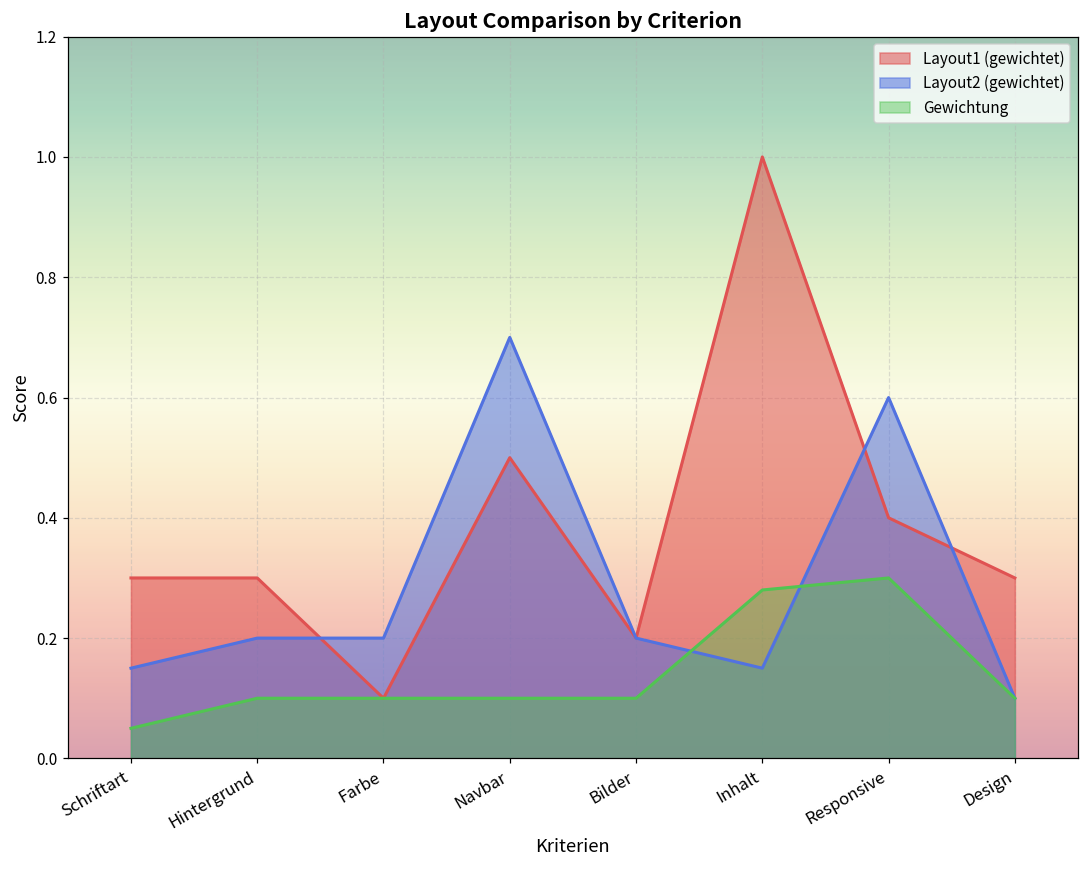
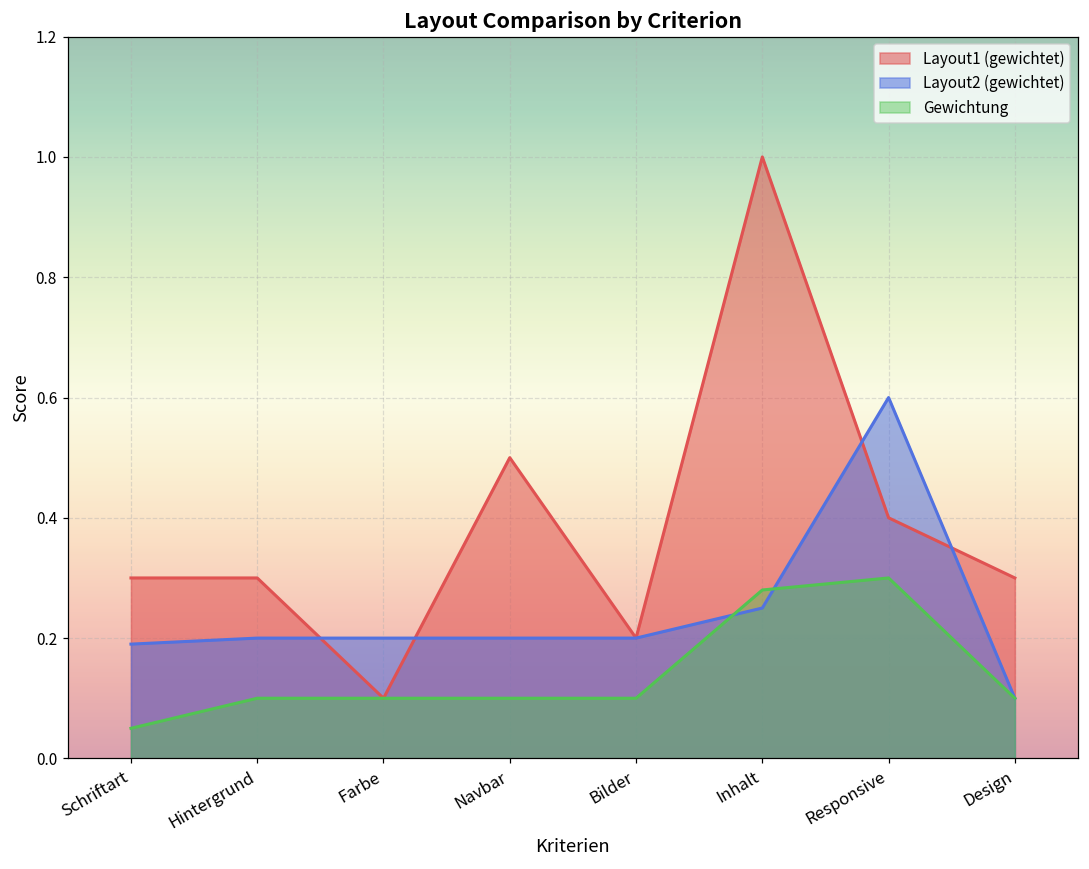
  {
    "Layout1 (gewichtet)": {
      "Schriftart": 0.30,
      "Hintergrund": 0.30,
      "Navbar": 0.50,
      "Inhalt": 1.00,
      "Responsive": 0.40,
      "Design": 0.30
    },
    "Layout2 (gewichtet)": {
-     "Schriftart": 0.15,
+     "Schriftart": 0.19,
      "Hintergrund": 0.20,
      "Farbe": 0.20,
-     "Navbar": 0.7,
-     "Inhalt": 0.15,
+     "Navbar": 0.2,
+     "Inhalt": 0.25,
      "Responsive": 0.60
    },
    "Gewichtung": {
      "Schriftart": 0.05,
      "Hintergrund": 0.10,
      "Navbar": 0.10,
      "Bilder": 0.10,
      "Inhalt": 0.28,
      "Responsive": 0.30
    }
  }
